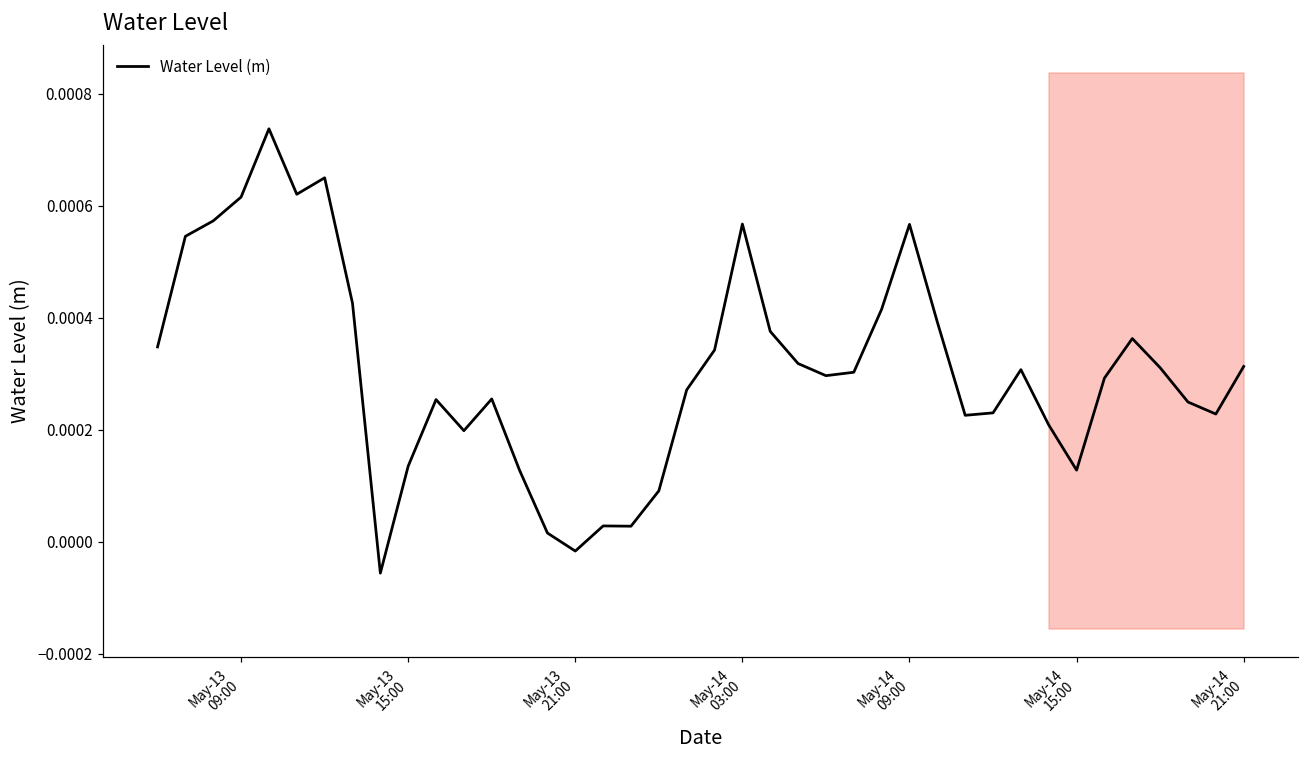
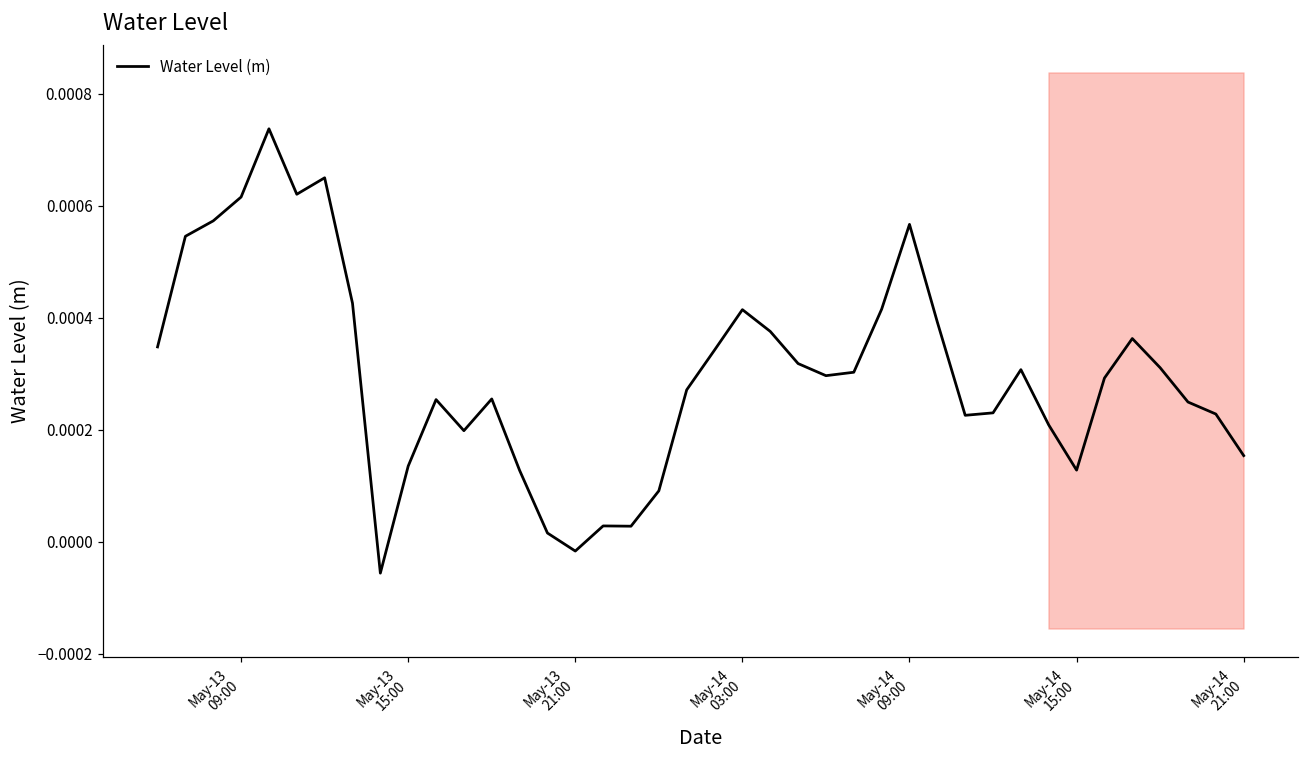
  {
    "May-13 09:00": 0.00062,
    "May-13 15:00": 0.00014,
    "May-13 21:00": -0.00002,
-   "May-14 03:00": 0.00057,
+   "May-14 03:00": 0.00041,
    "May-14 09:00": 0.00057,
    "May-14 15:00": 0.00013,
-   "May-14 21:00": 0.00031
+   "May-14 21:00": 0.00015
  }
